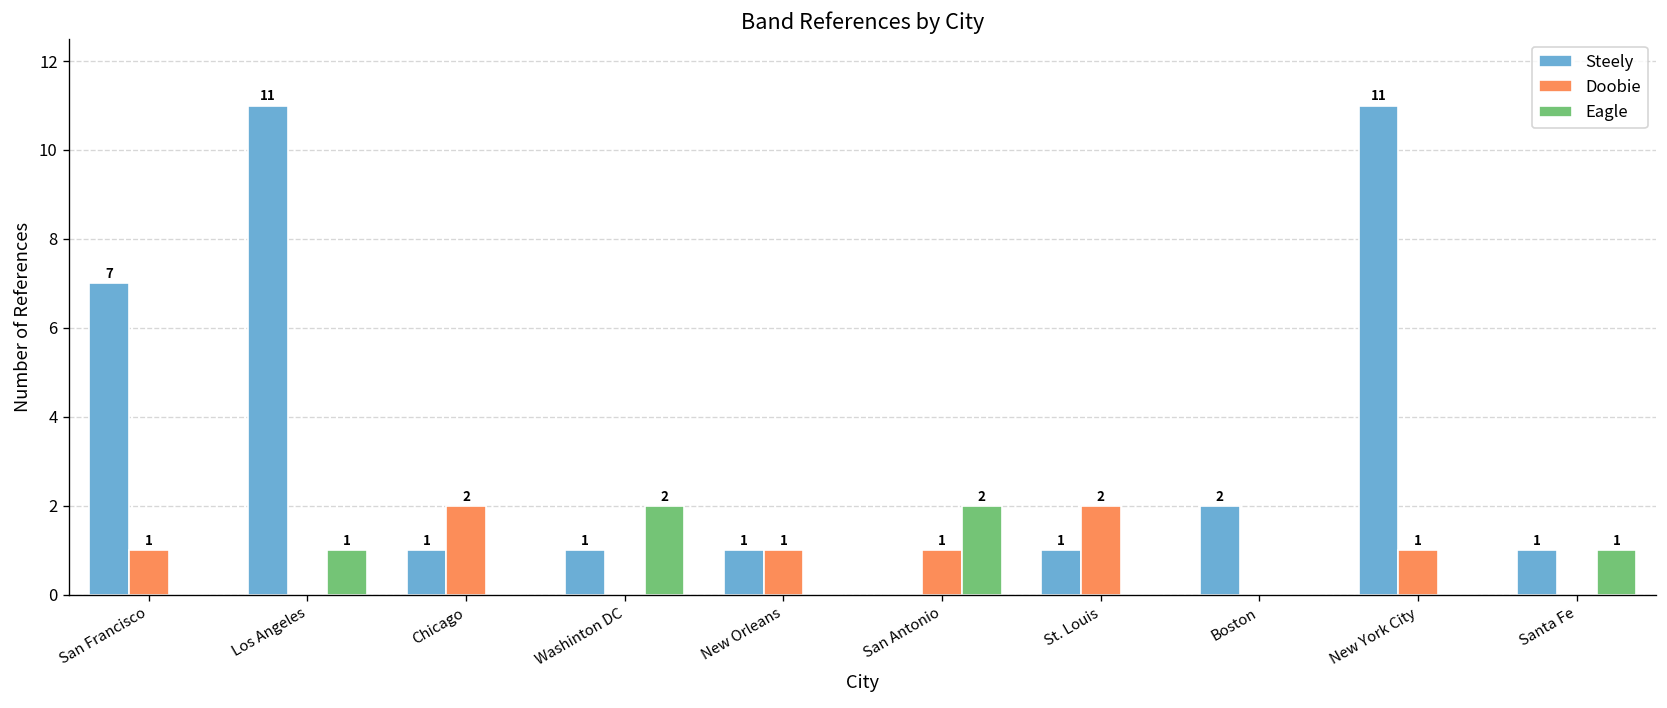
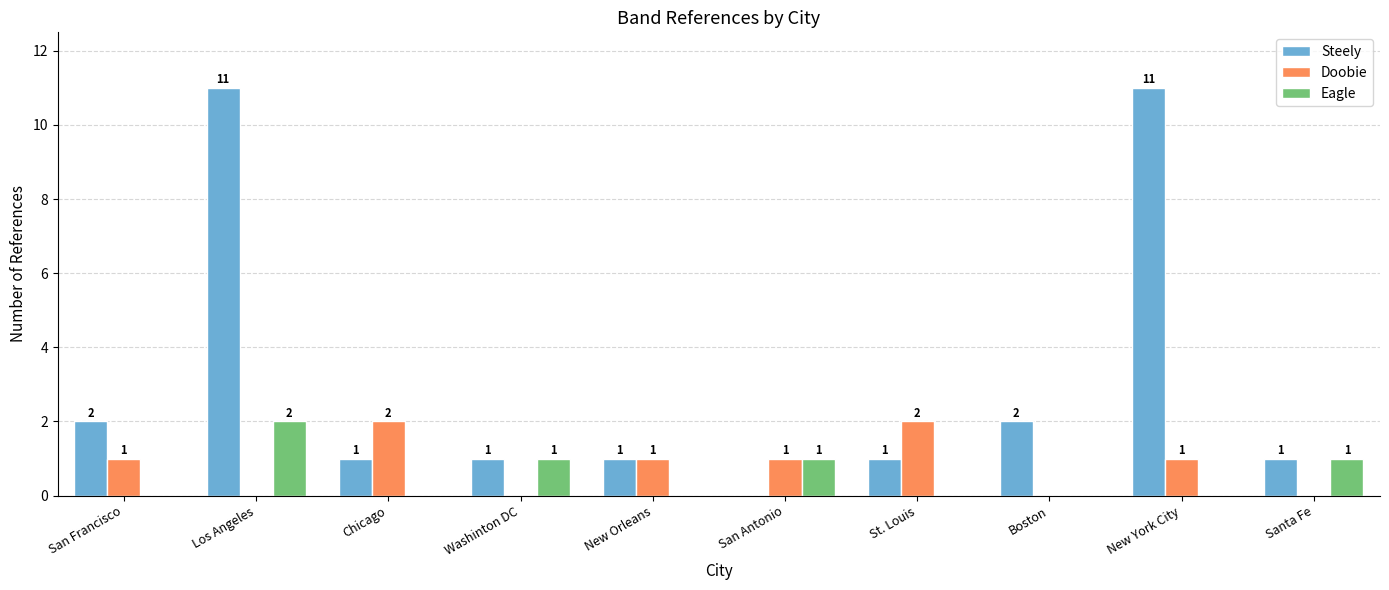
  {
    "Steely": {
-     "San Francisco": 7,
+     "San Francisco": 2,
      "Los Angeles": 11,
      "Chicago": 1,
      "Washinton DC": 1,
      "New Orleans": 1,
      "St. Louis": 1,
      "Boston": 2,
      "New York City": 11,
      "Santa Fe": 1
    },
    "Doobie": {
      "San Francisco": 1,
      "Chicago": 2,
      "New Orleans": 1,
      "San Antonio": 1,
      "St. Louis": 2,
      "New York City": 1
    },
    "Eagle": {
-     "Los Angeles": 1,
-     "Washinton DC": 2,
-     "San Antonio": 2,
+     "Los Angeles": 2,
+     "Washinton DC": 1,
+     "San Antonio": 1,
      "Santa Fe": 1
    }
  }
